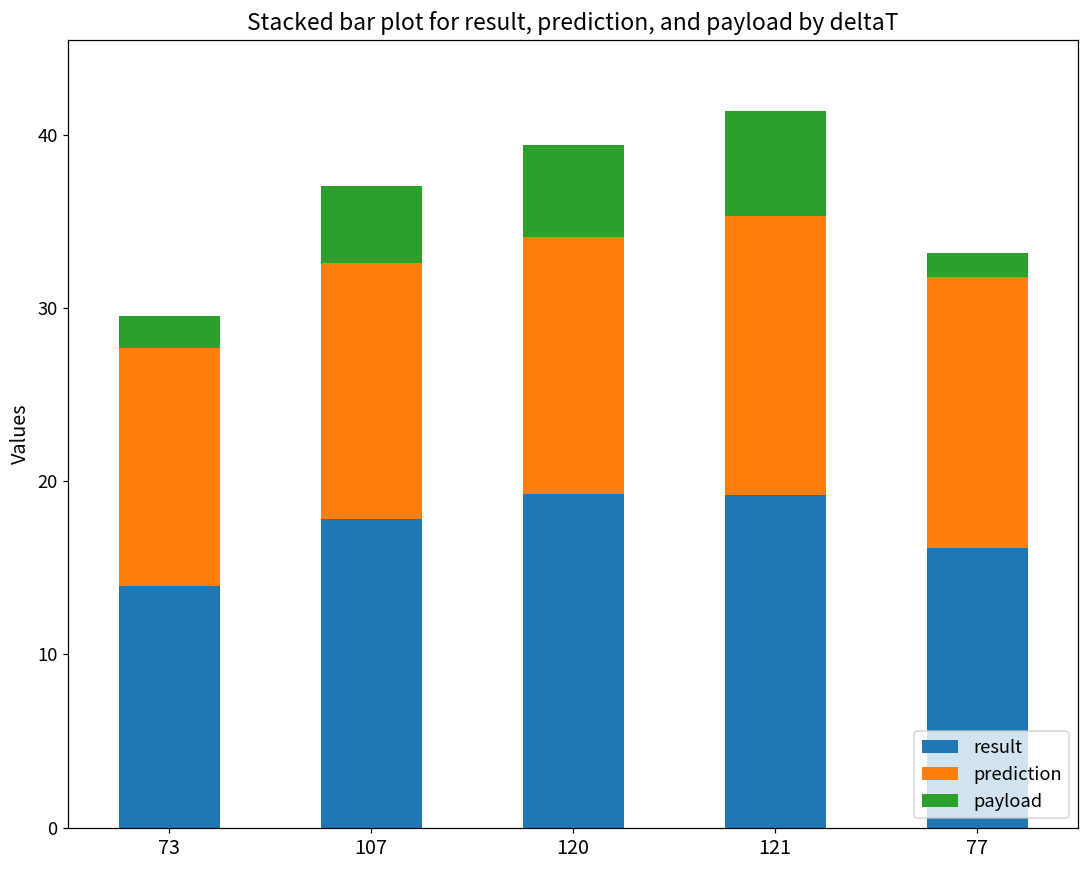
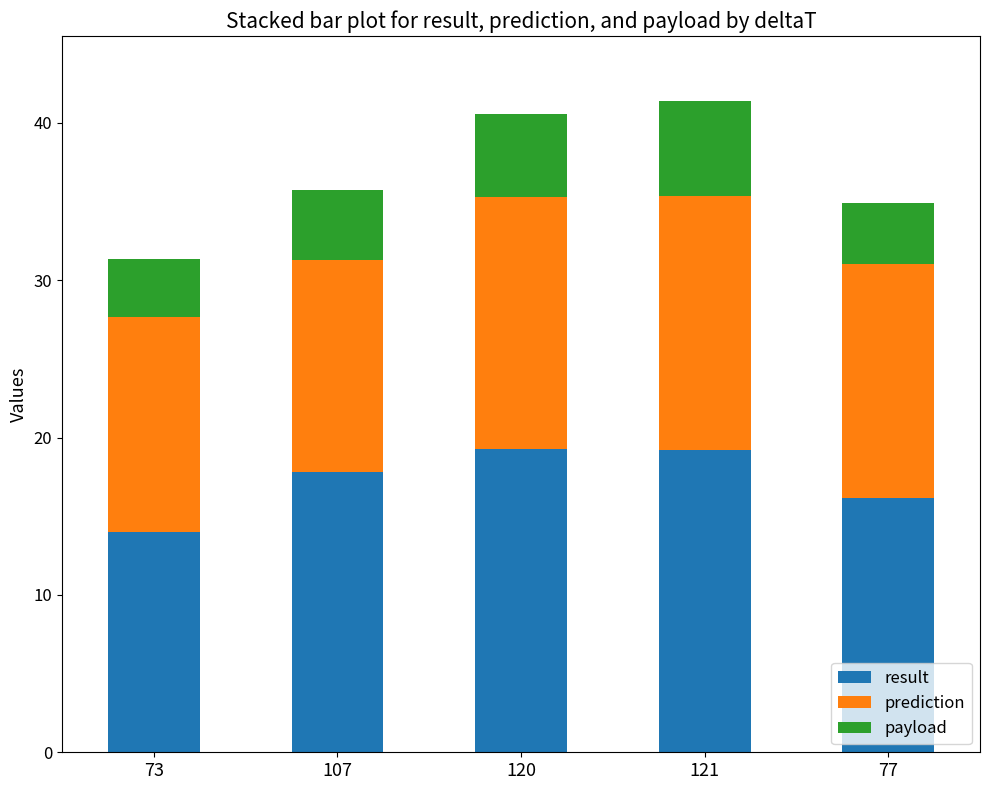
  {
    "result": {
      "73": 14.0,
      "107": 17.8,
      "120": 19.3,
      "121": 19.2,
      "77": 16.1
    },
    "prediction": {
      "73": 13.7,
-     "107": 14.8,
-     "120": 14.9,
+     "107": 13.5,
+     "120": 16.0,
      "121": 16.1,
-     "77": 15.6
+     "77": 14.9
    },
    "payload": {
-     "73": 1.9,
+     "73": 3.6,
      "107": 4.4,
      "120": 5.3,
      "121": 6.1,
-     "77": 1.4
+     "77": 3.9
    }
  }
